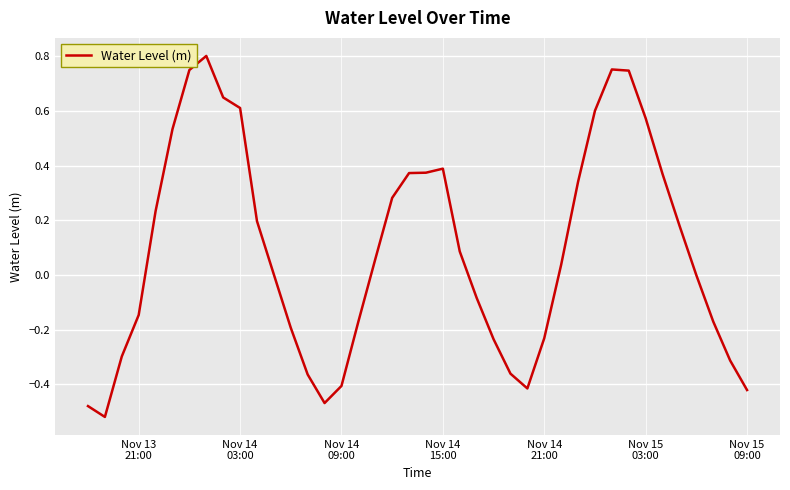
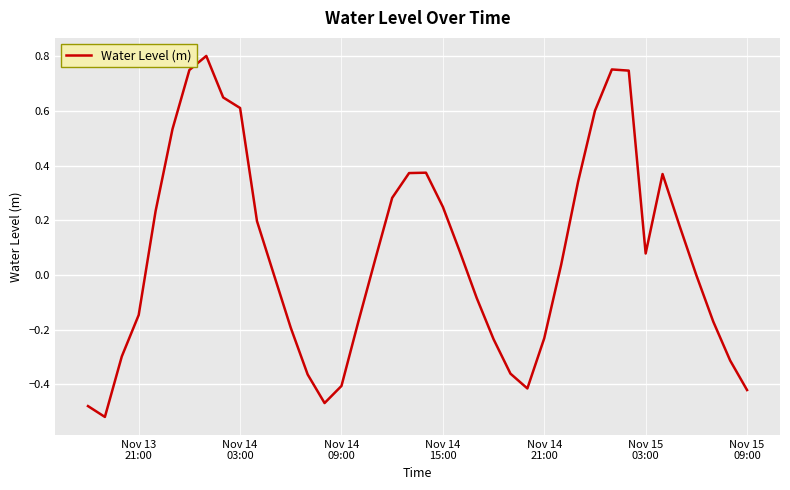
  {
    "Nov 13 21:00": -0.15,
    "Nov 14 03:00": 0.61,
    "Nov 14 09:00": -0.41,
-   "Nov 14 15:00": 0.39,
+   "Nov 14 15:00": 0.25,
    "Nov 14 21:00": -0.23,
-   "Nov 15 03:00": 0.57,
+   "Nov 15 03:00": 0.08,
    "Nov 15 09:00": -0.42
  }
